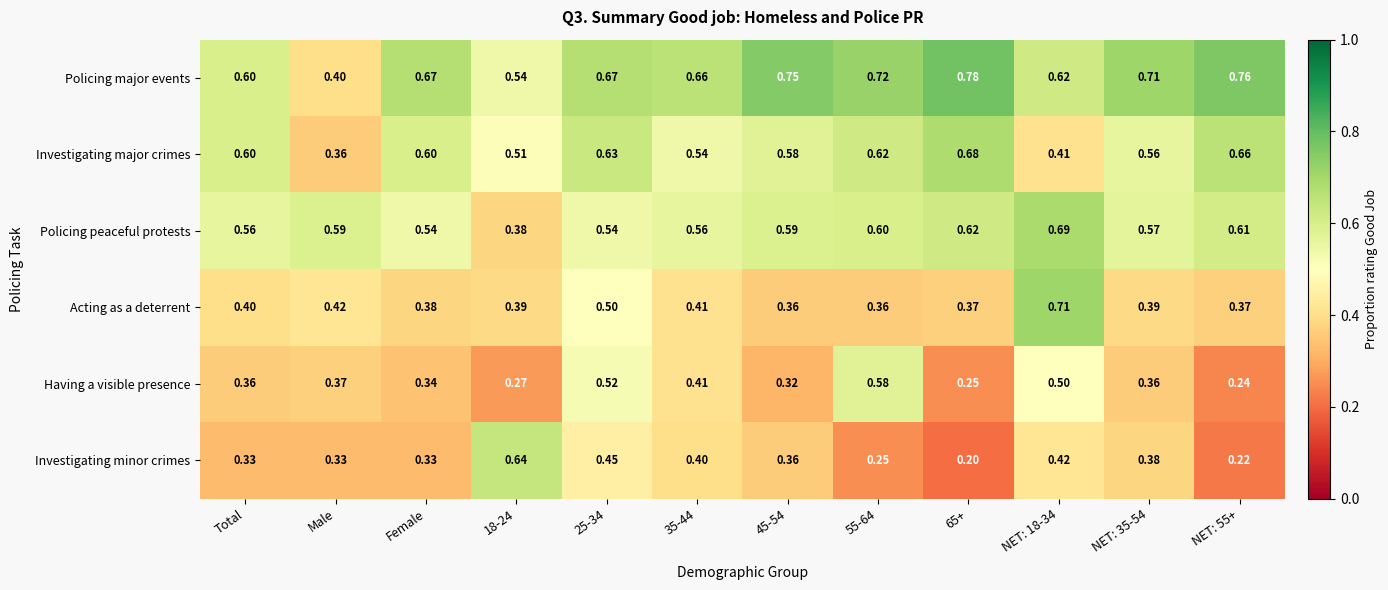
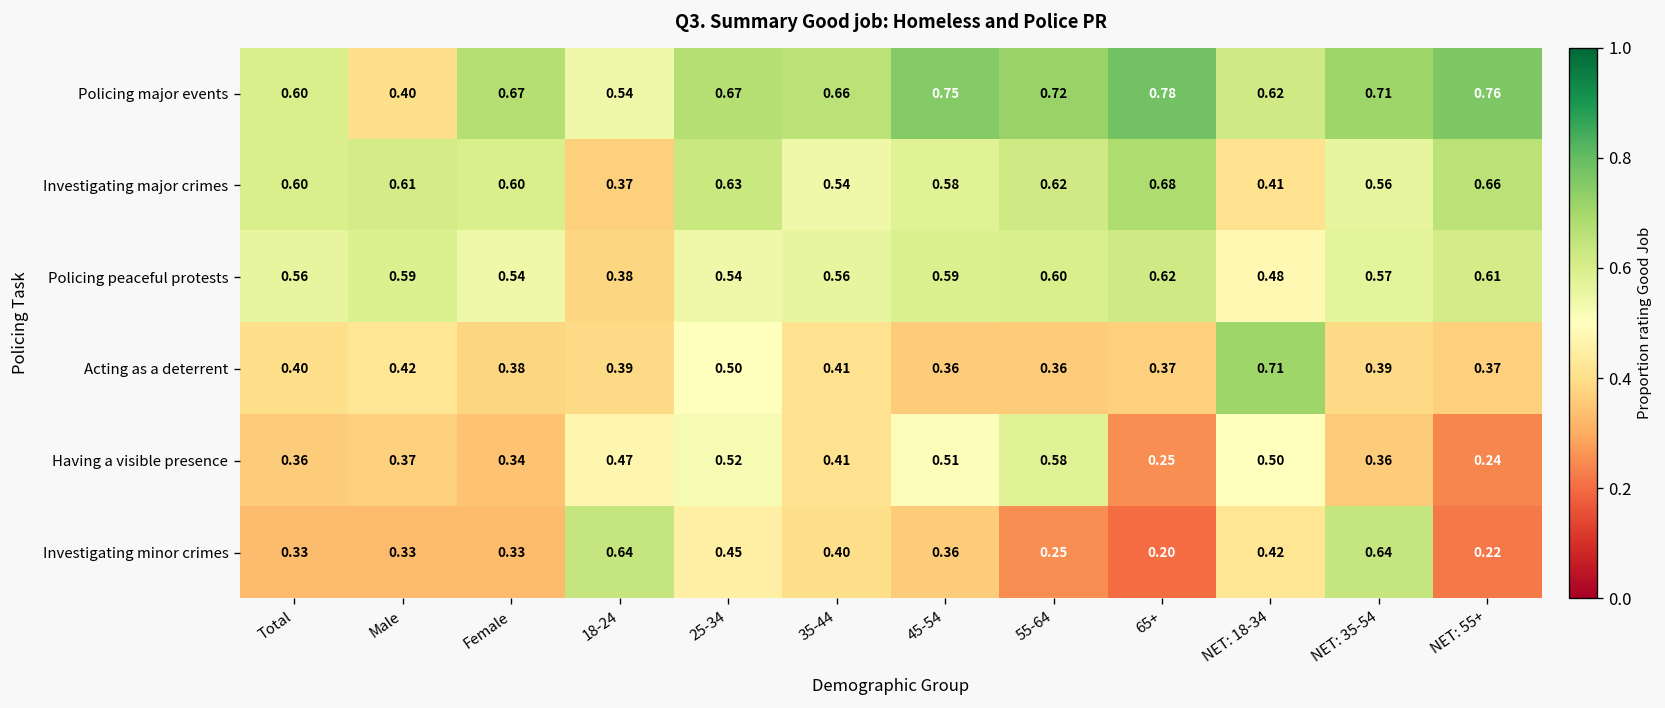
  {
    "Policing major events": {
      "Total": 0.60,
      "Male": 0.40,
      "Female": 0.67,
      "18-24": 0.54,
      "25-34": 0.67,
      "35-44": 0.66,
      "45-54": 0.75,
      "55-64": 0.72,
      "65+": 0.78,
      "NET: 18-34": 0.62,
      "NET: 35-54": 0.71,
      "NET: 55+": 0.76
    },
    "Investigating major crimes": {
      "Total": 0.60,
-     "Male": 0.36,
+     "Male": 0.61,
      "Female": 0.60,
-     "18-24": 0.51,
+     "18-24": 0.37,
      "25-34": 0.63,
      "35-44": 0.54,
      "45-54": 0.58,
      "55-64": 0.62,
      "65+": 0.68,
      "NET: 18-34": 0.41,
      "NET: 35-54": 0.56,
      "NET: 55+": 0.66
    },
    "Policing peaceful protests": {
      "Total": 0.56,
      "Male": 0.59,
      "Female": 0.54,
      "18-24": 0.38,
      "25-34": 0.54,
      "35-44": 0.56,
      "45-54": 0.59,
      "55-64": 0.60,
      "65+": 0.62,
-     "NET: 18-34": 0.69,
+     "NET: 18-34": 0.48,
      "NET: 35-54": 0.57,
      "NET: 55+": 0.61
    },
    "Acting as a deterrent": {
      "Total": 0.40,
      "Male": 0.42,
      "Female": 0.38,
      "18-24": 0.39,
      "25-34": 0.50,
      "35-44": 0.41,
      "45-54": 0.36,
      "55-64": 0.36,
      "65+": 0.37,
      "NET: 18-34": 0.71,
      "NET: 35-54": 0.39,
      "NET: 55+": 0.37
    },
    "Having a visible presence": {
      "Total": 0.36,
      "Male": 0.37,
      "Female": 0.34,
-     "18-24": 0.27,
+     "18-24": 0.47,
      "25-34": 0.52,
      "35-44": 0.41,
-     "45-54": 0.32,
+     "45-54": 0.51,
      "55-64": 0.58,
      "65+": 0.25,
      "NET: 18-34": 0.50,
      "NET: 35-54": 0.36,
      "NET: 55+": 0.24
    },
    "Investigating minor crimes": {
      "Total": 0.33,
      "Male": 0.33,
      "Female": 0.33,
      "18-24": 0.64,
      "25-34": 0.45,
      "35-44": 0.40,
      "45-54": 0.36,
      "55-64": 0.25,
      "65+": 0.20,
      "NET: 18-34": 0.42,
-     "NET: 35-54": 0.38,
+     "NET: 35-54": 0.64,
      "NET: 55+": 0.22
    }
  }
